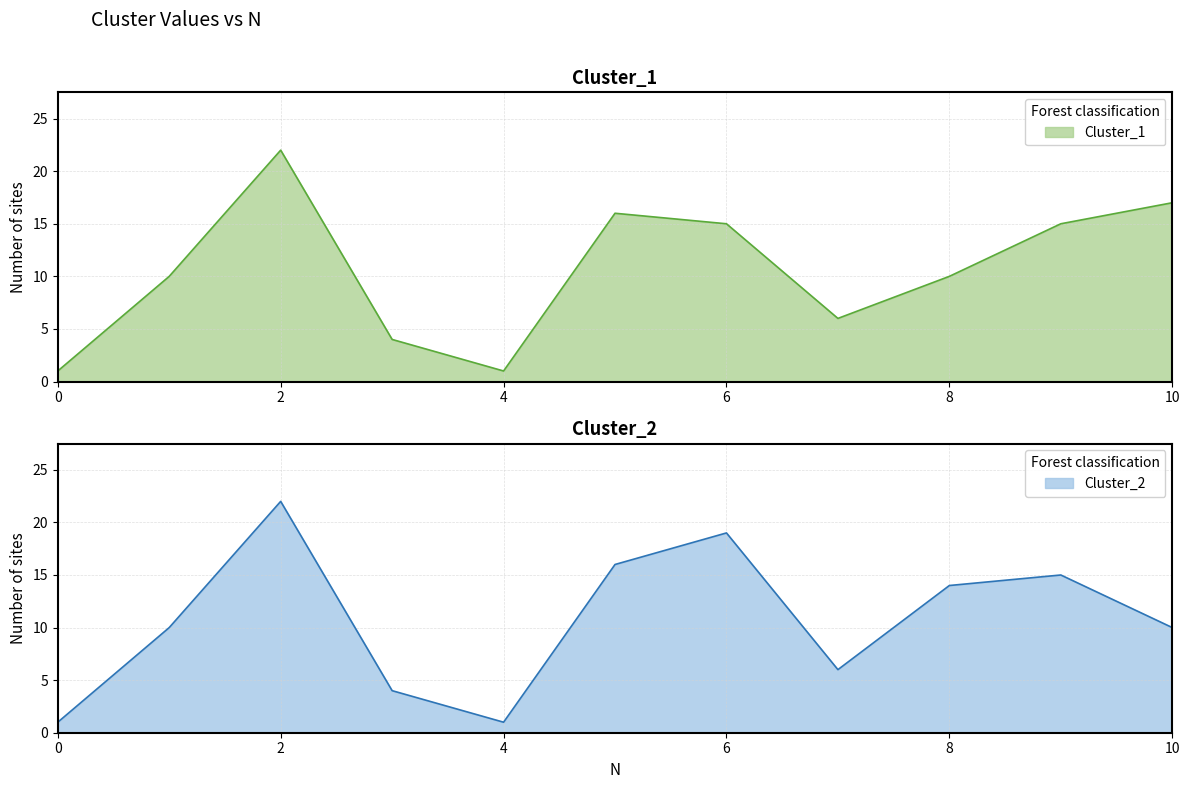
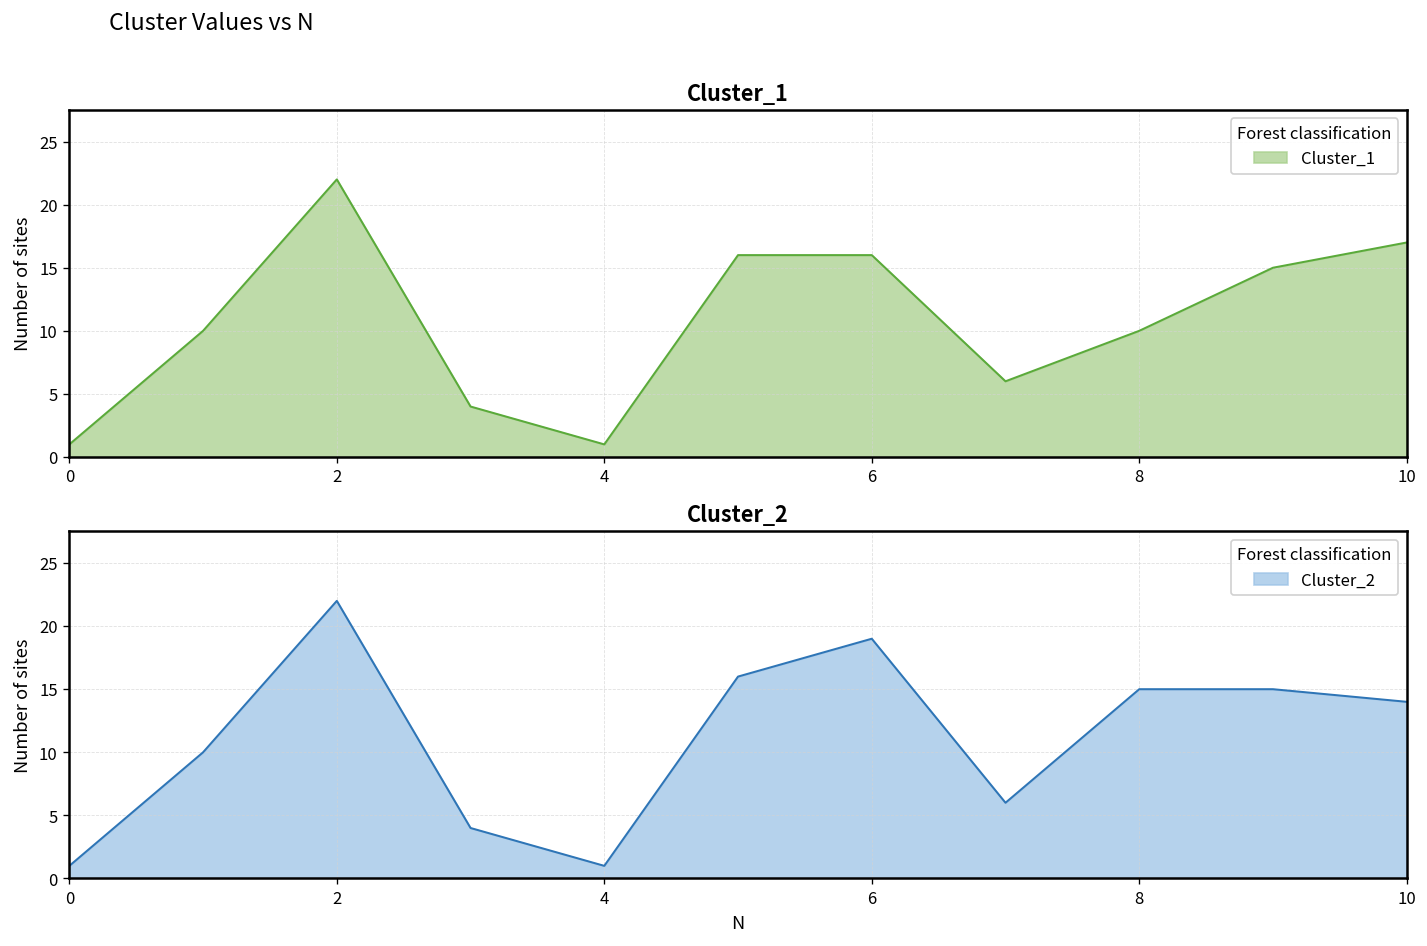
  {
    "Cluster_1": {
      "0": 1,
      "2": 22,
      "4": 1,
-     "6": 15,
+     "6": 16,
      "8": 10,
      "10": 17
    },
    "Cluster_2": {
      "0": 1,
      "2": 22,
      "4": 1,
      "6": 19,
-     "8": 14,
-     "10": 10
+     "8": 15,
+     "10": 14
    }
  }
